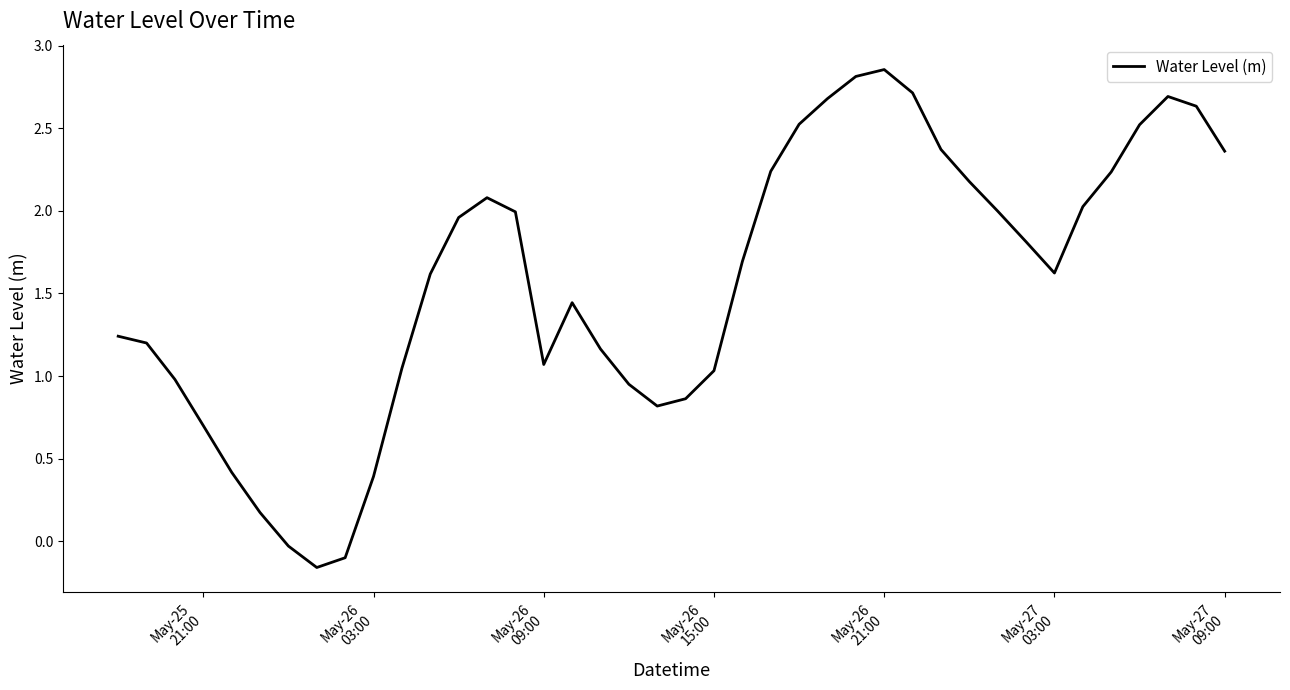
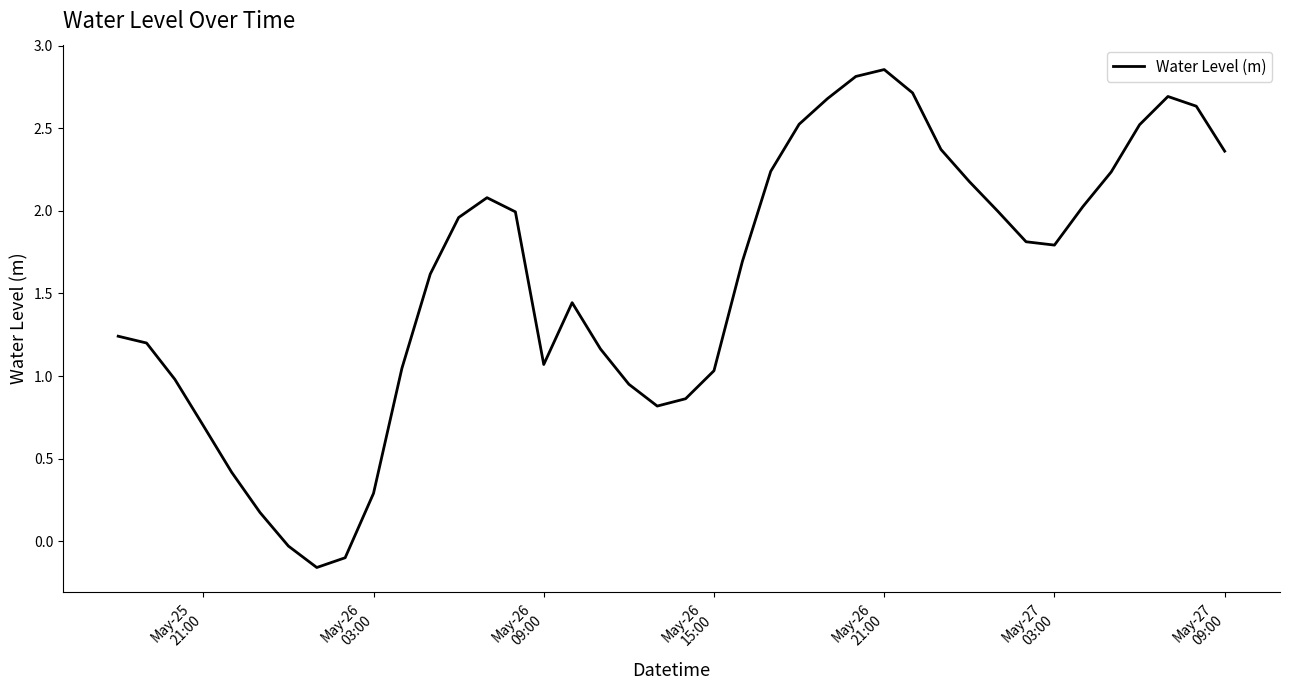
  {
    "May-25 21:00": 0.70,
-   "May-26 03:00": 0.39,
+   "May-26 03:00": 0.29,
    "May-26 09:00": 1.07,
    "May-26 15:00": 1.03,
    "May-26 21:00": 2.85,
-   "May-27 03:00": 1.62,
+   "May-27 03:00": 1.79,
    "May-27 09:00": 2.36
  }
